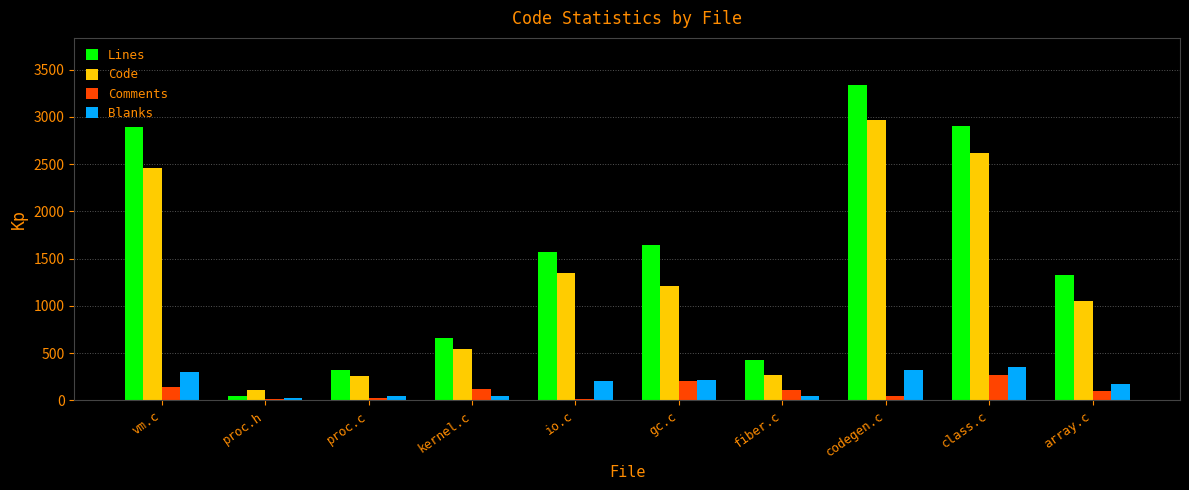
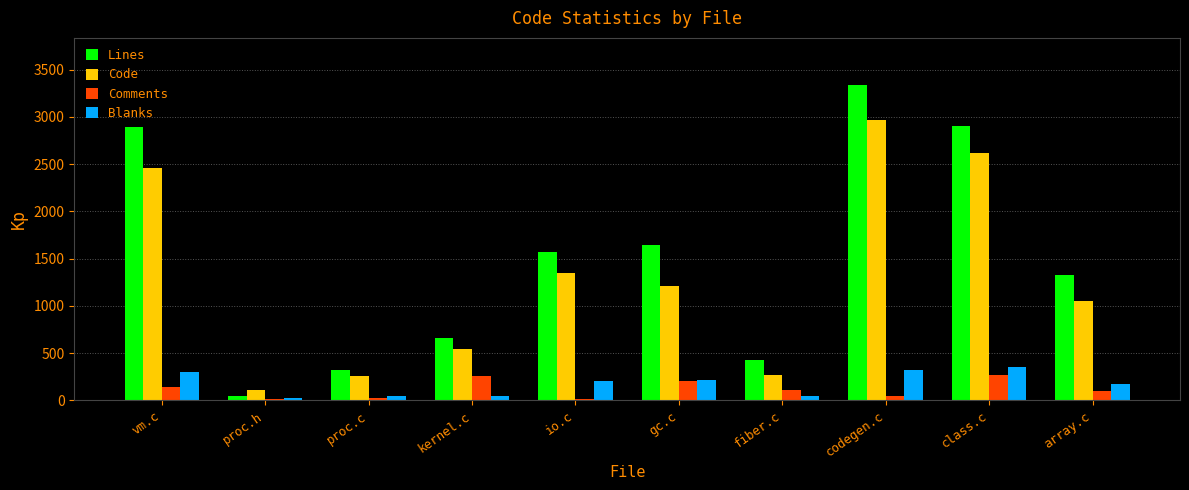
  {
    "Lines": {
      "vm.c": 2900,
      "proc.h": 0,
      "proc.c": 300,
      "kernel.c": 700,
      "io.c": 1600,
      "gc.c": 1600,
      "fiber.c": 400,
      "codegen.c": 3300,
      "class.c": 2900,
      "array.c": 1300
    },
    "Code": {
      "vm.c": 2500,
      "proc.h": 100,
      "proc.c": 300,
      "kernel.c": 500,
      "io.c": 1400,
      "gc.c": 1200,
      "fiber.c": 300,
      "codegen.c": 3000,
      "class.c": 2600,
      "array.c": 1100
    },
    "Comments": {
      "vm.c": 100,
-     "kernel.c": 100,
+     "kernel.c": 300,
      "gc.c": 200,
      "fiber.c": 100,
      "codegen.c": 0,
      "class.c": 300,
      "array.c": 100
    },
    "Blanks": {
      "vm.c": 300,
      "proc.c": 0,
      "kernel.c": 100,
      "io.c": 200,
      "gc.c": 200,
      "fiber.c": 0,
      "codegen.c": 300,
      "class.c": 400,
      "array.c": 200
    }
  }
